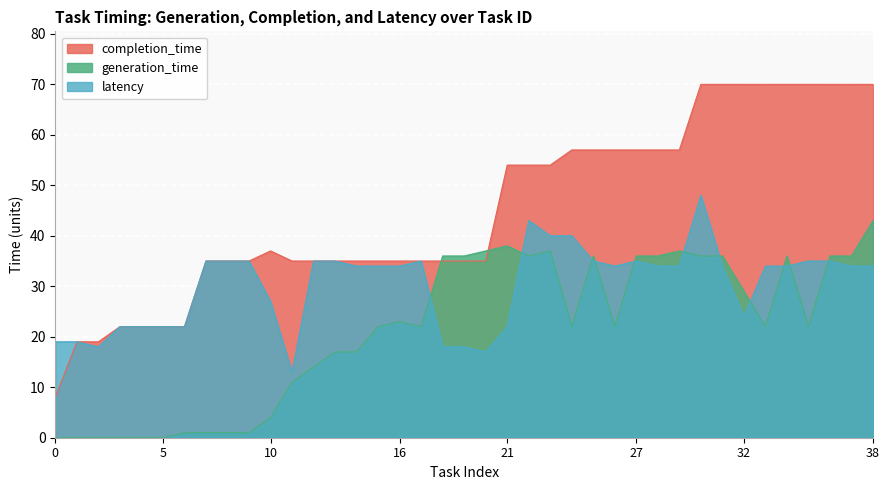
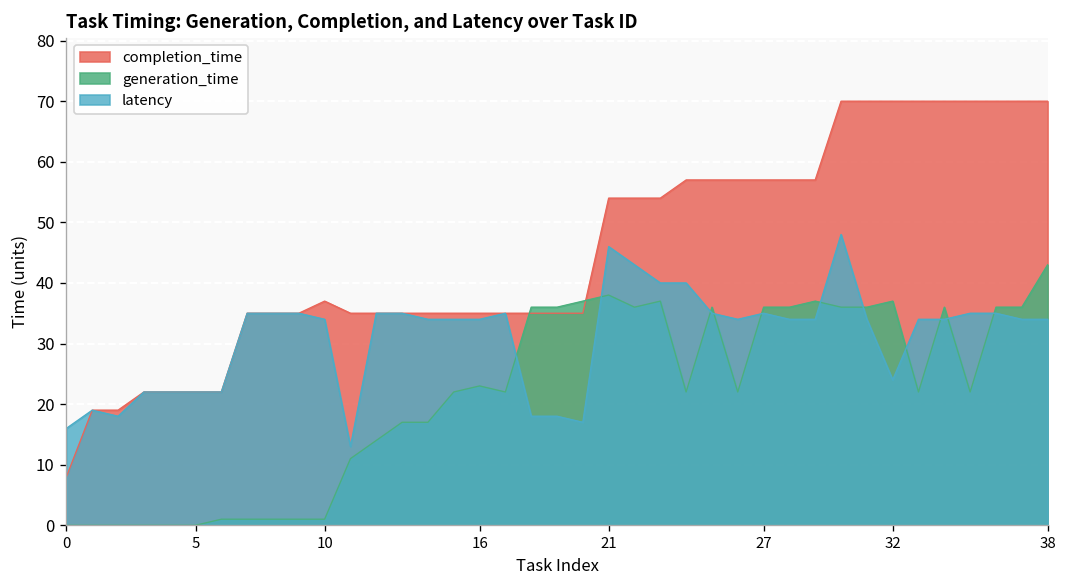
  {
    "completion_time": {
      "0": 8,
      "10": 37,
      "16": 35,
      "21": 54,
      "27": 57,
      "32": 70,
      "38": 70
    },
    "generation_time": {
      "0": 0,
      "5": 0,
-     "10": 4,
+     "10": 1,
      "16": 23,
      "21": 38,
      "27": 36,
-     "32": 29,
+     "32": 37,
      "38": 43
    },
    "latency": {
-     "0": 19,
-     "10": 27,
+     "0": 16,
+     "10": 34,
      "16": 34,
-     "21": 22,
+     "21": 46,
      "27": 35,
      "32": 24,
      "38": 34
    }
  }
